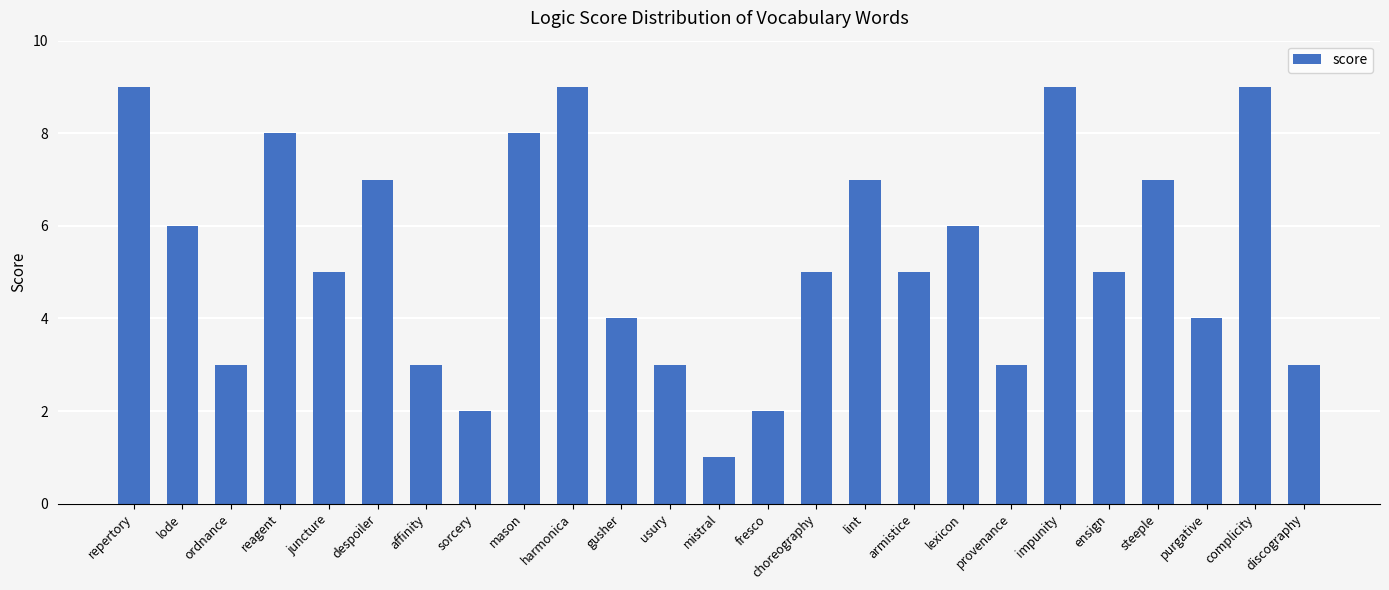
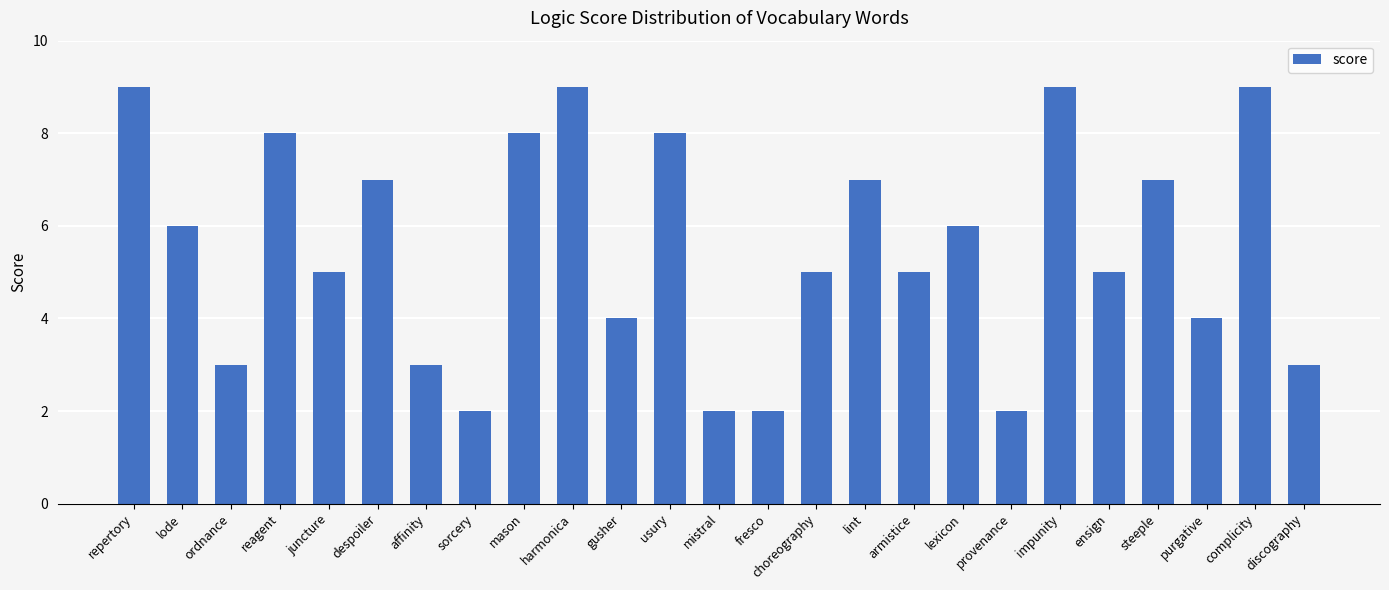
  {
    "repertory": 9,
    "lode": 6,
    "ordnance": 3,
    "reagent": 8,
    "juncture": 5,
    "despoiler": 7,
    "affinity": 3,
    "sorcery": 2,
    "mason": 8,
    "harmonica": 9,
    "gusher": 4,
-   "usury": 3,
-   "mistral": 1,
+   "usury": 8,
+   "mistral": 2,
    "fresco": 2,
    "choreography": 5,
    "lint": 7,
    "armistice": 5,
    "lexicon": 6,
-   "provenance": 3,
+   "provenance": 2,
    "impunity": 9,
    "ensign": 5,
    "steeple": 7,
    "purgative": 4,
    "complicity": 9,
    "discography": 3
  }
